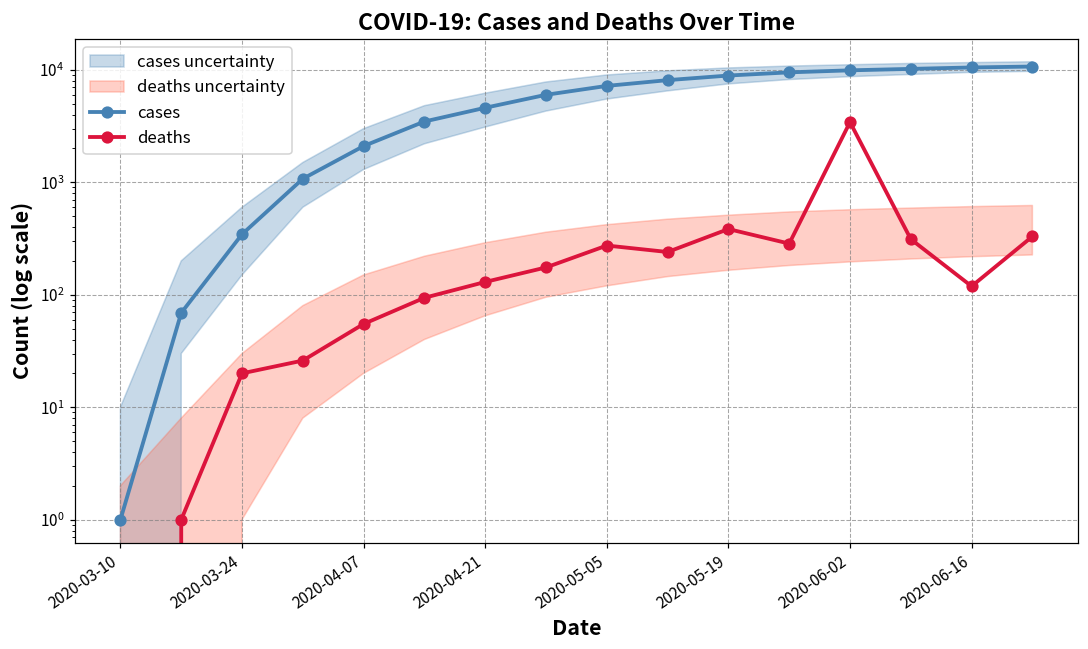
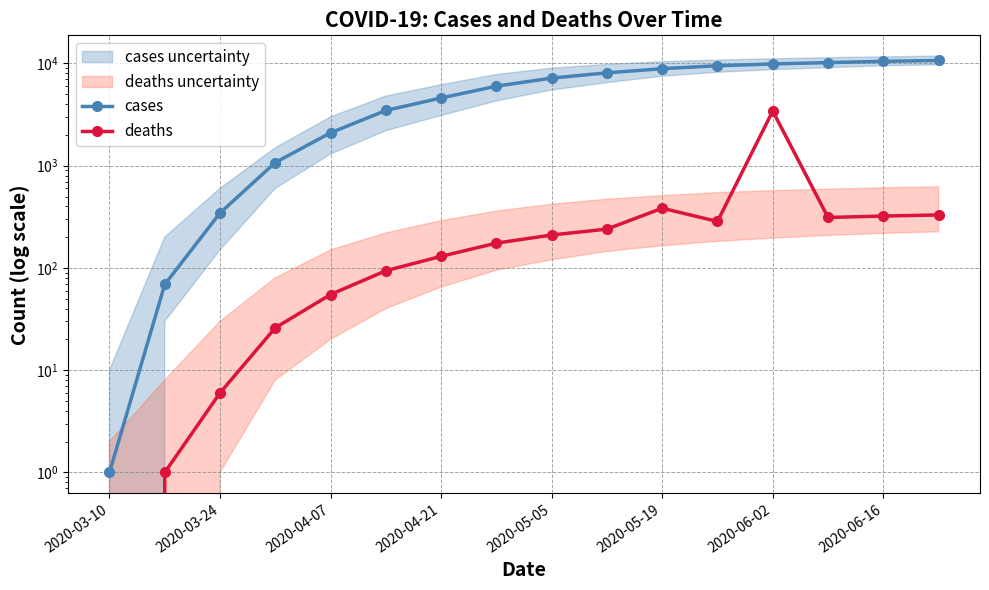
  {
    "deaths": {
-     "2020-03-24": 20,
+     "2020-03-24": 6,
      "2020-04-07": 60,
      "2020-04-21": 130,
-     "2020-05-05": 270,
+     "2020-05-05": 210,
      "2020-05-19": 380,
      "2020-06-02": 3400,
-     "2020-06-16": 120
+     "2020-06-16": 320
    }
  }
